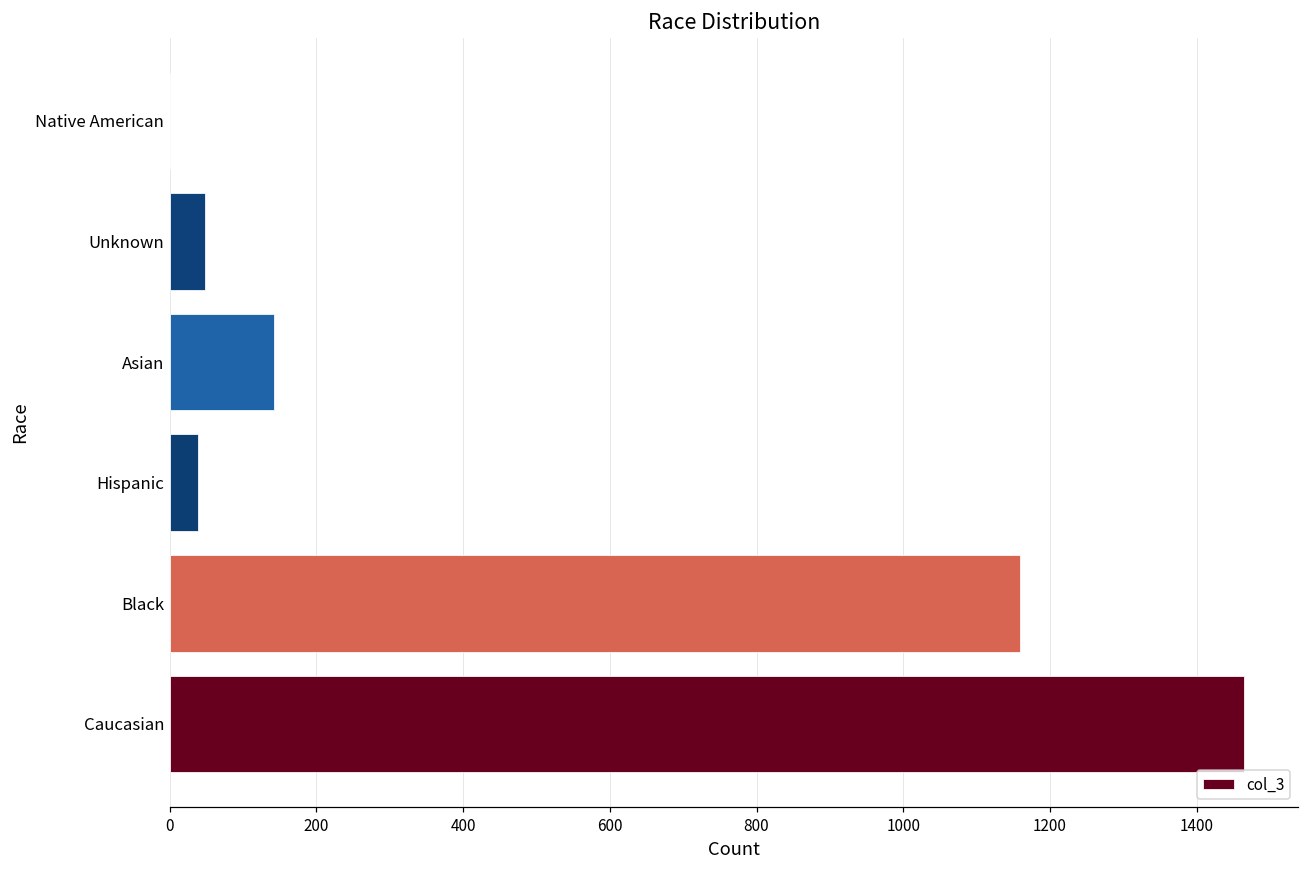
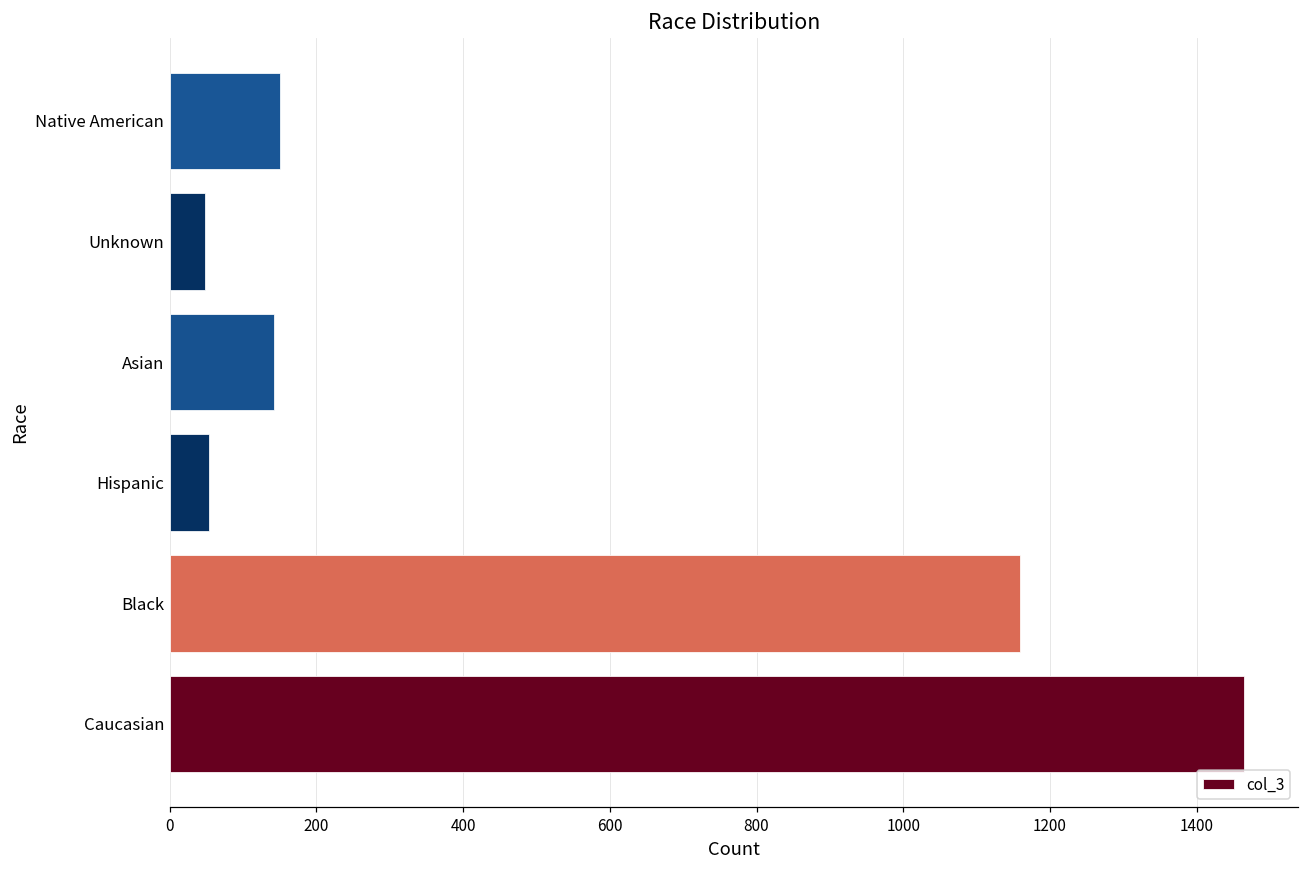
  {
-   "Native American": 0,
+   "Native American": 150,
    "Unknown": 50,
    "Asian": 140,
-   "Hispanic": 40,
+   "Hispanic": 50,
    "Black": 1160,
    "Caucasian": 1470
  }
